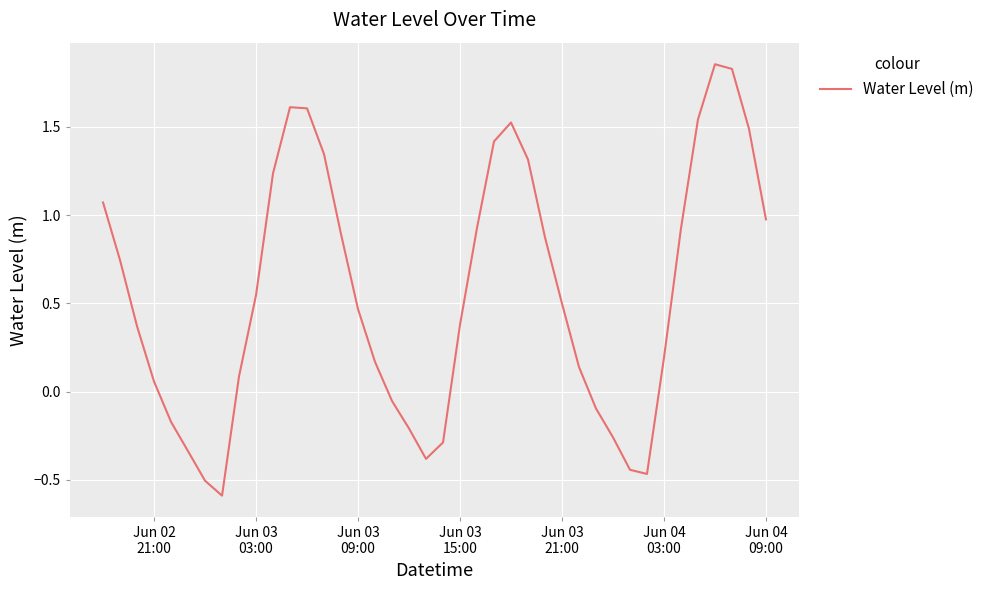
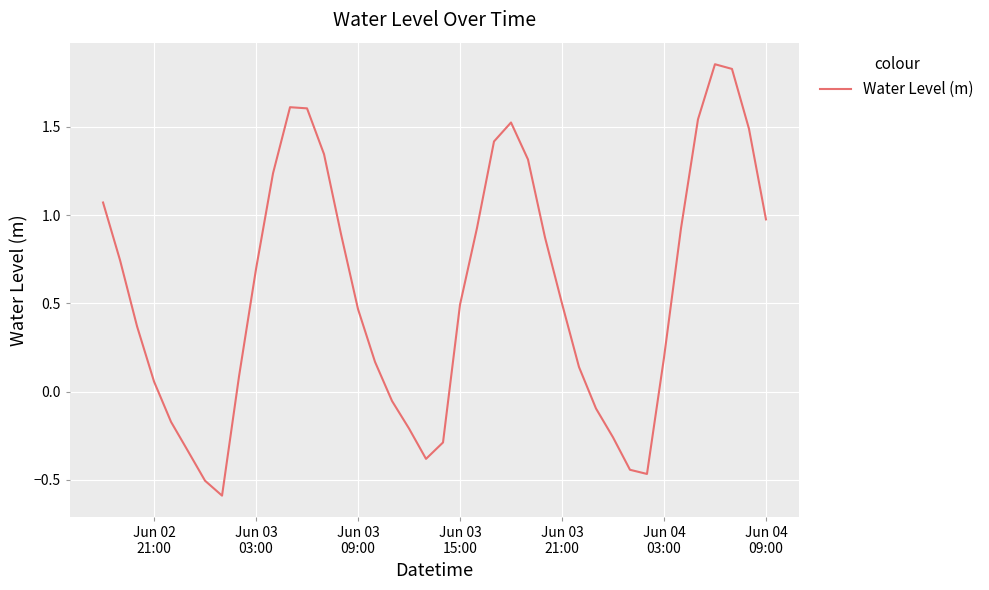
  {
    "Jun 02 21:00": 0.06,
-   "Jun 03 03:00": 0.55,
+   "Jun 03 03:00": 0.70,
    "Jun 03 09:00": 0.47,
-   "Jun 03 15:00": 0.38,
+   "Jun 03 15:00": 0.49,
    "Jun 03 21:00": 0.50,
    "Jun 04 03:00": 0.19,
    "Jun 04 09:00": 0.98
  }
